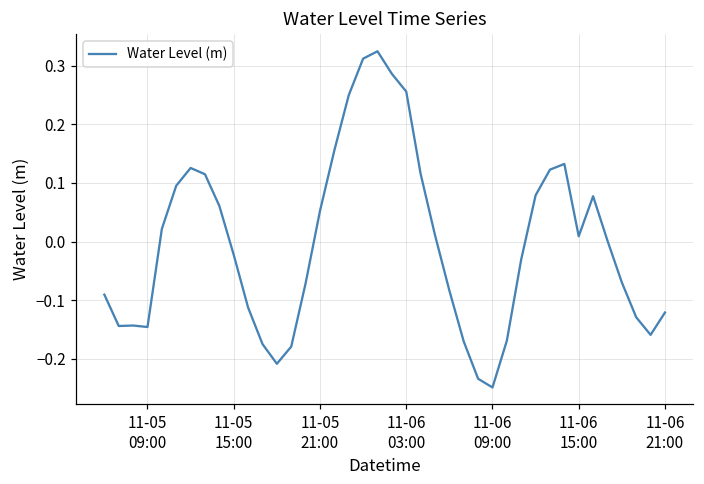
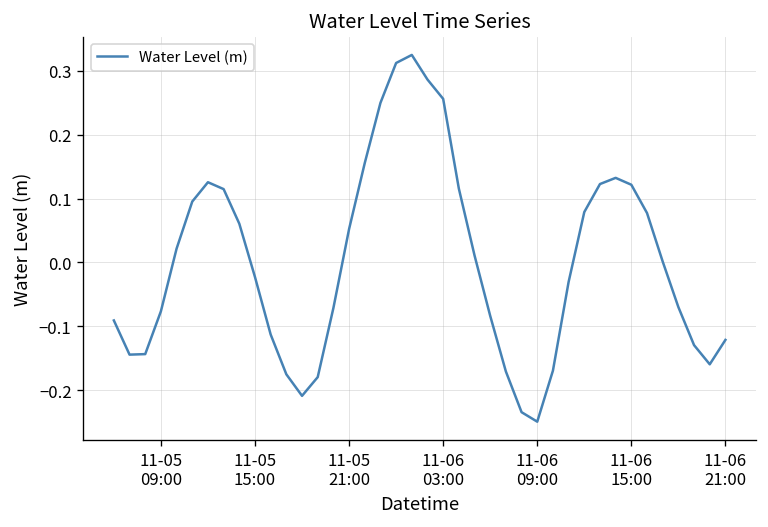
  {
-   "11-05 09:00": -0.15,
+   "11-05 09:00": -0.08,
    "11-05 15:00": -0.02,
    "11-05 21:00": 0.05,
    "11-06 03:00": 0.26,
    "11-06 09:00": -0.25,
-   "11-06 15:00": 0.01,
+   "11-06 15:00": 0.12,
    "11-06 21:00": -0.12
  }
